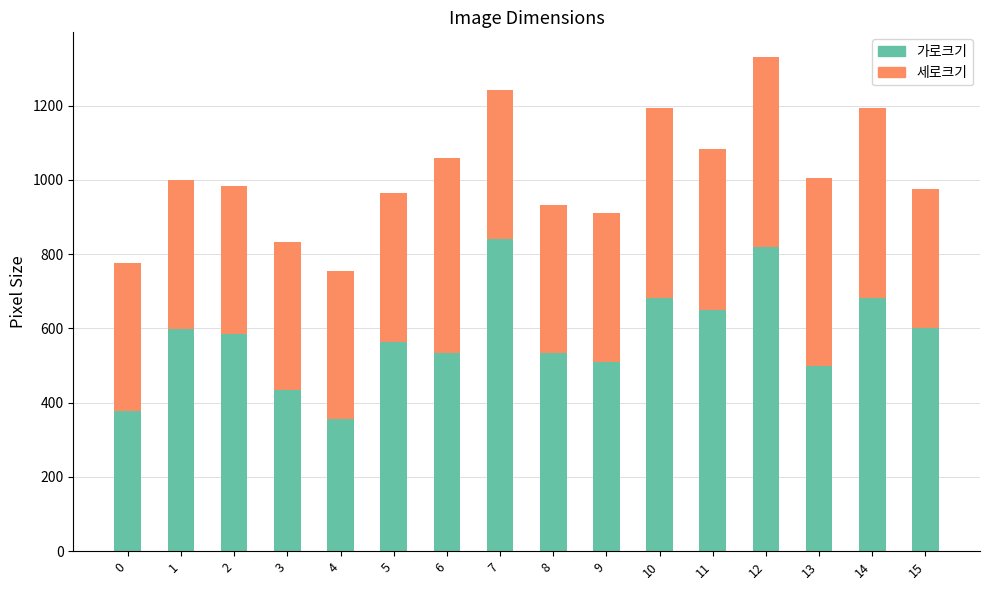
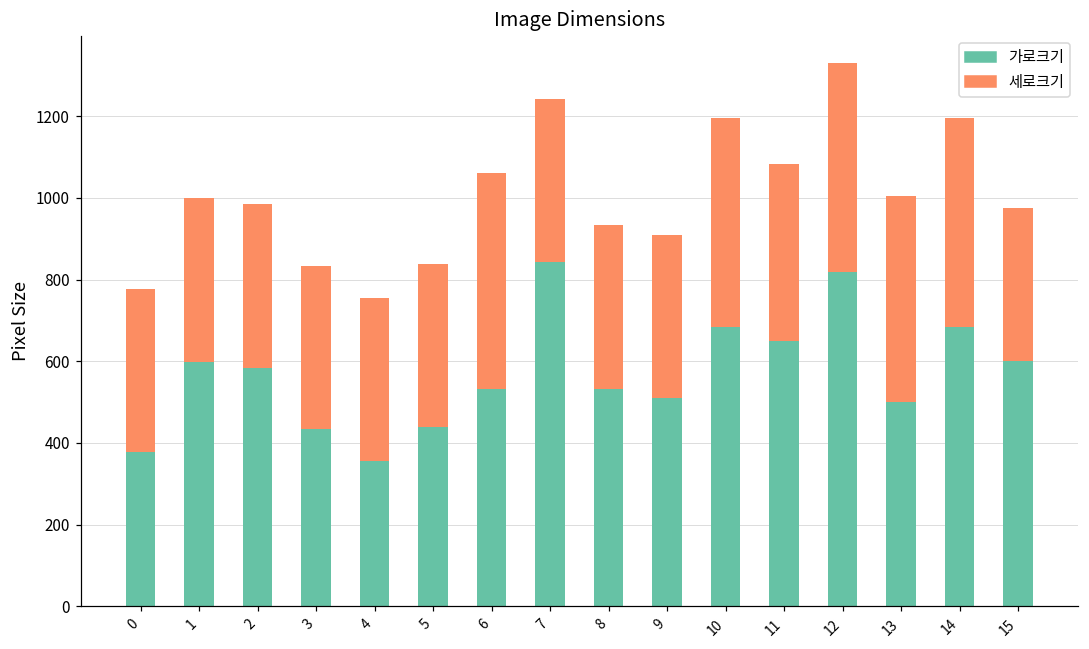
  {
    "가로크기": {
      "0": 380,
      "1": 600,
      "2": 580,
      "3": 430,
      "4": 360,
-     "5": 560,
+     "5": 440,
      "6": 530,
      "7": 840,
      "8": 530,
      "9": 510,
      "10": 680,
      "11": 650,
      "12": 820,
      "13": 500,
      "14": 680,
      "15": 600
    },
    "세로크기": {
      "0": 400,
      "1": 400,
      "2": 400,
      "3": 400,
      "4": 400,
      "5": 400,
      "6": 530,
      "7": 400,
      "8": 400,
      "9": 400,
      "10": 510,
      "11": 430,
      "12": 510,
      "13": 500,
      "14": 510,
      "15": 380
    }
  }
